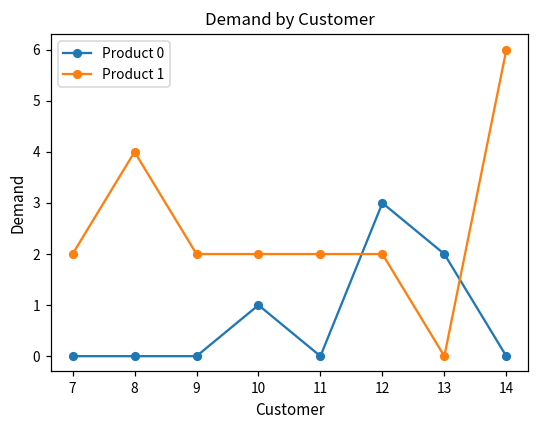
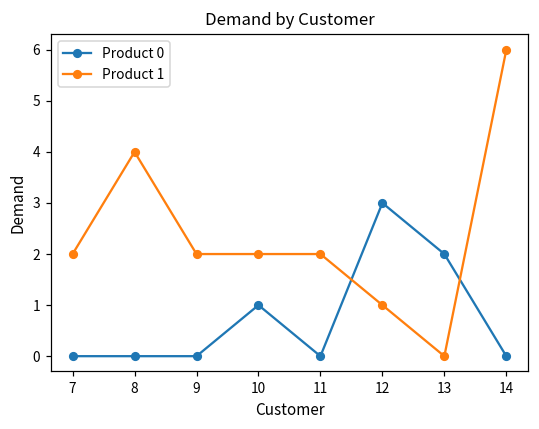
  {
    "Product 0": {
      "7": 0,
      "8": 0,
      "9": 0,
      "10": 1,
      "11": 0,
      "12": 3,
      "13": 2,
      "14": 0
    },
    "Product 1": {
      "7": 2,
      "8": 4,
      "9": 2,
      "10": 2,
      "11": 2,
-     "12": 2,
+     "12": 1,
      "13": 0,
      "14": 6
    }
  }
